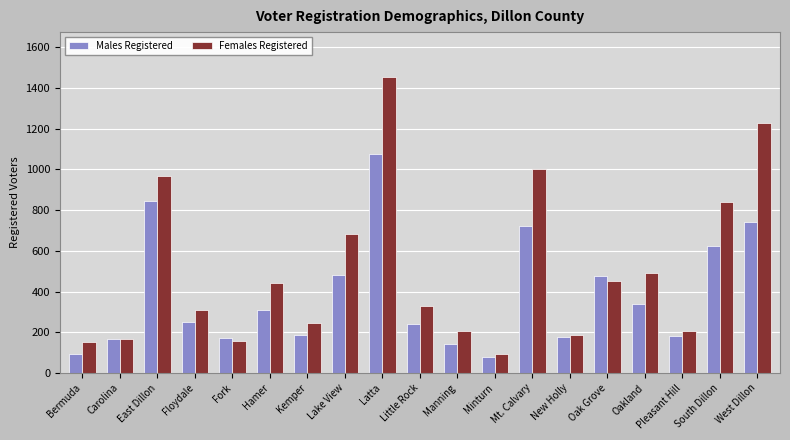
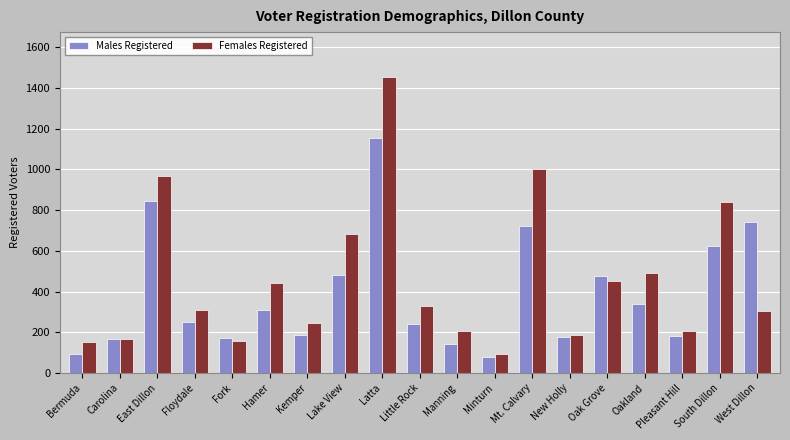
  {
    "Males Registered": {
      "Bermuda": 90,
      "Carolina": 170,
      "East Dillon": 840,
      "Floydale": 250,
      "Fork": 170,
      "Hamer": 310,
      "Kemper": 190,
      "Lake View": 480,
-     "Latta": 1080,
+     "Latta": 1150,
      "Little Rock": 240,
      "Manning": 140,
      "Minturn": 80,
      "Mt. Calvary": 720,
      "New Holly": 180,
      "Oak Grove": 470,
      "Oakland": 340,
      "Pleasant Hill": 180,
      "South Dillon": 630,
      "West Dillon": 740
    },
    "Females Registered": {
      "Bermuda": 150,
      "Carolina": 170,
      "East Dillon": 970,
      "Floydale": 310,
      "Fork": 160,
      "Hamer": 440,
      "Kemper": 250,
      "Lake View": 680,
      "Latta": 1460,
      "Little Rock": 330,
      "Manning": 210,
      "Minturn": 90,
      "Mt. Calvary": 1000,
      "New Holly": 190,
      "Oak Grove": 450,
      "Oakland": 490,
      "Pleasant Hill": 210,
      "South Dillon": 840,
-     "West Dillon": 1230
+     "West Dillon": 300
    }
  }
